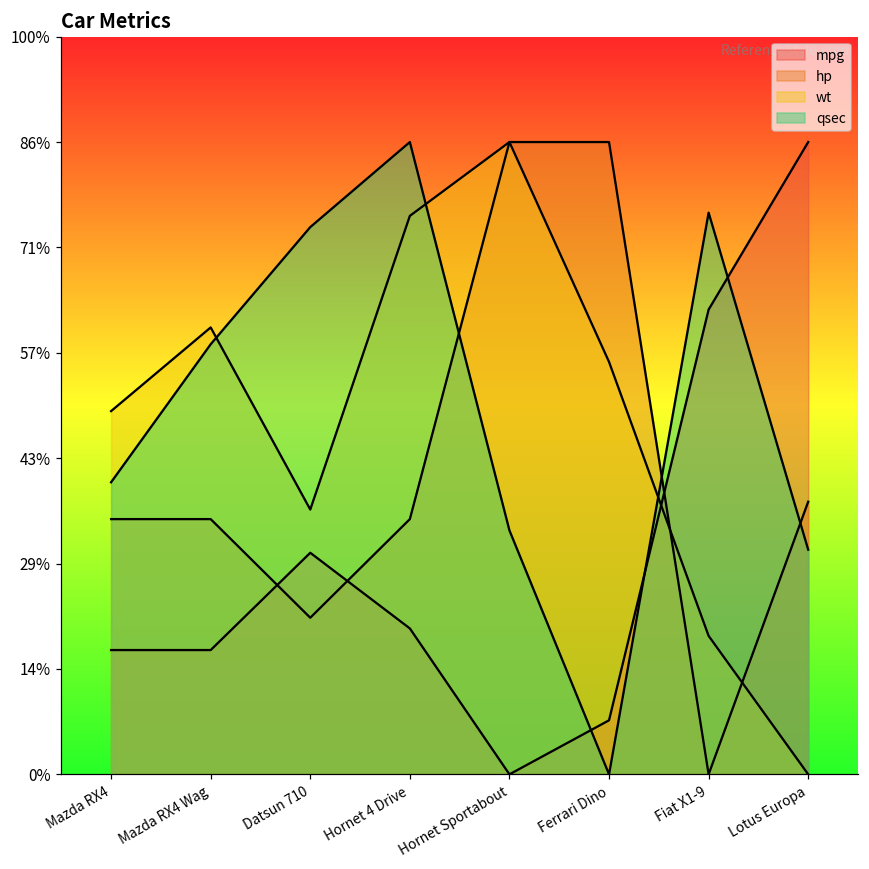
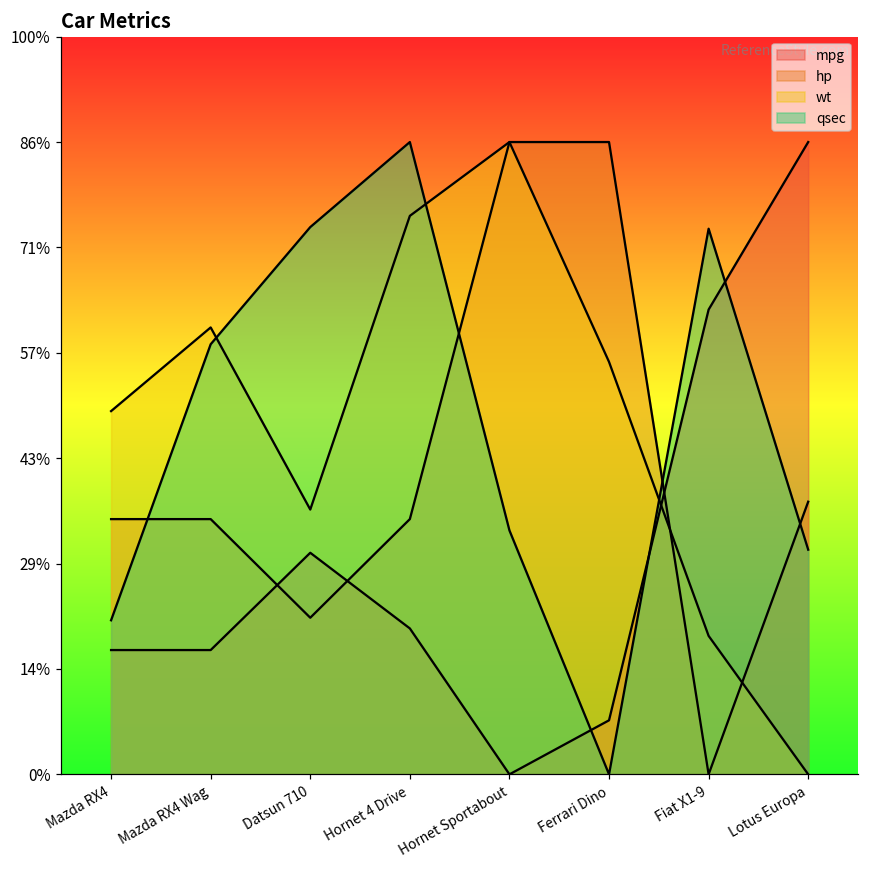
  {
    "qsec": {
-     "Mazda RX4": "40%",
+     "Mazda RX4": "21%",
      "Mazda RX4 Wag": "58%",
      "Datsun 710": "74%",
      "Hornet 4 Drive": "86%",
      "Hornet Sportabout": "33%",
      "Ferrari Dino": "0%",
-     "Fiat X1-9": "76%",
+     "Fiat X1-9": "74%",
      "Lotus Europa": "30%"
    }
  }
